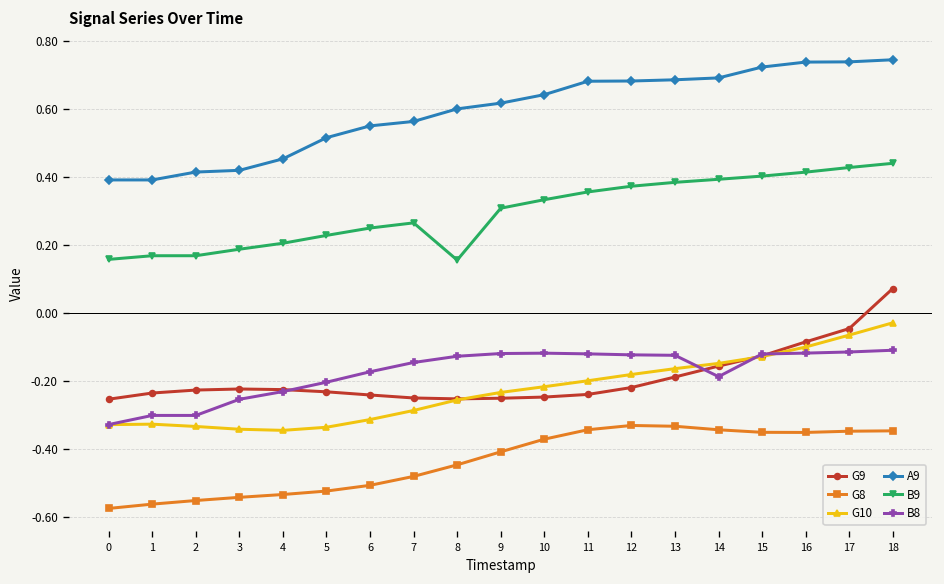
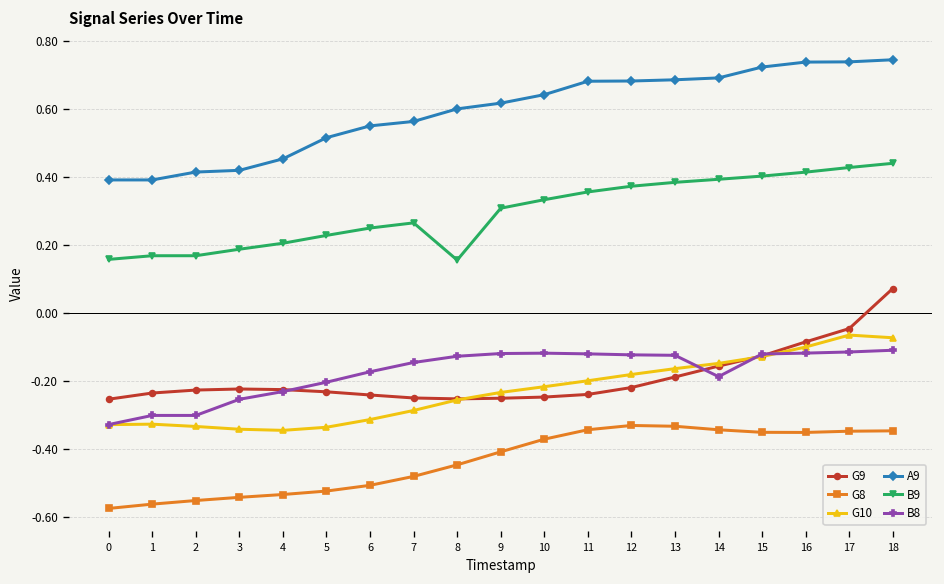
  {
    "G9": {
      "0": -0.25,
      "1": -0.24,
      "2": -0.23,
      "3": -0.22,
      "5": -0.23,
      "6": -0.24,
      "7": -0.25,
      "9": -0.25,
      "10": -0.25,
      "11": -0.24,
      "12": -0.22,
      "13": -0.19,
      "16": -0.09,
      "17": -0.05,
      "18": 0.07
    },
    "G8": {
      "0": -0.58,
      "1": -0.56,
      "2": -0.55,
      "3": -0.54,
      "4": -0.53,
      "5": -0.52,
      "6": -0.51,
      "7": -0.48,
      "8": -0.45,
      "9": -0.41,
      "10": -0.37,
      "11": -0.34,
      "12": -0.33,
      "13": -0.33,
      "14": -0.34,
      "15": -0.35,
      "16": -0.35,
      "17": -0.35,
      "18": -0.35
    },
    "G10": {
      "1": -0.33,
      "2": -0.33,
      "3": -0.34,
      "4": -0.35,
      "5": -0.34,
      "6": -0.31,
      "7": -0.29,
      "9": -0.23,
      "10": -0.22,
      "11": -0.20,
      "12": -0.18,
      "13": -0.16,
      "16": -0.10,
      "17": -0.07,
-     "18": -0.03
+     "18": -0.07
    },
    "A9": {
      "0": 0.39,
      "1": 0.39,
      "2": 0.41,
      "3": 0.42,
      "4": 0.45,
      "5": 0.52,
      "6": 0.55,
      "7": 0.56,
      "8": 0.60,
      "9": 0.62,
      "10": 0.64,
      "11": 0.68,
      "12": 0.68,
      "13": 0.69,
      "14": 0.69,
      "15": 0.72,
      "16": 0.74,
      "17": 0.74,
      "18": 0.75
    },
    "B9": {
      "0": 0.16,
      "1": 0.17,
      "2": 0.17,
      "3": 0.19,
      "4": 0.21,
      "5": 0.23,
      "6": 0.25,
      "7": 0.27,
      "8": 0.16,
      "9": 0.31,
      "10": 0.33,
      "11": 0.36,
      "12": 0.37,
      "13": 0.38,
      "14": 0.39,
      "15": 0.40,
      "16": 0.41,
      "17": 0.43,
      "18": 0.44
    },
    "B8": {
      "1": -0.30,
      "2": -0.30,
      "3": -0.25,
      "5": -0.20,
      "6": -0.17,
      "7": -0.15,
      "8": -0.13,
      "9": -0.12,
      "10": -0.12,
      "11": -0.12,
      "12": -0.12,
      "13": -0.12,
      "14": -0.19,
      "16": -0.12,
      "17": -0.11,
      "18": -0.11
    }
  }
